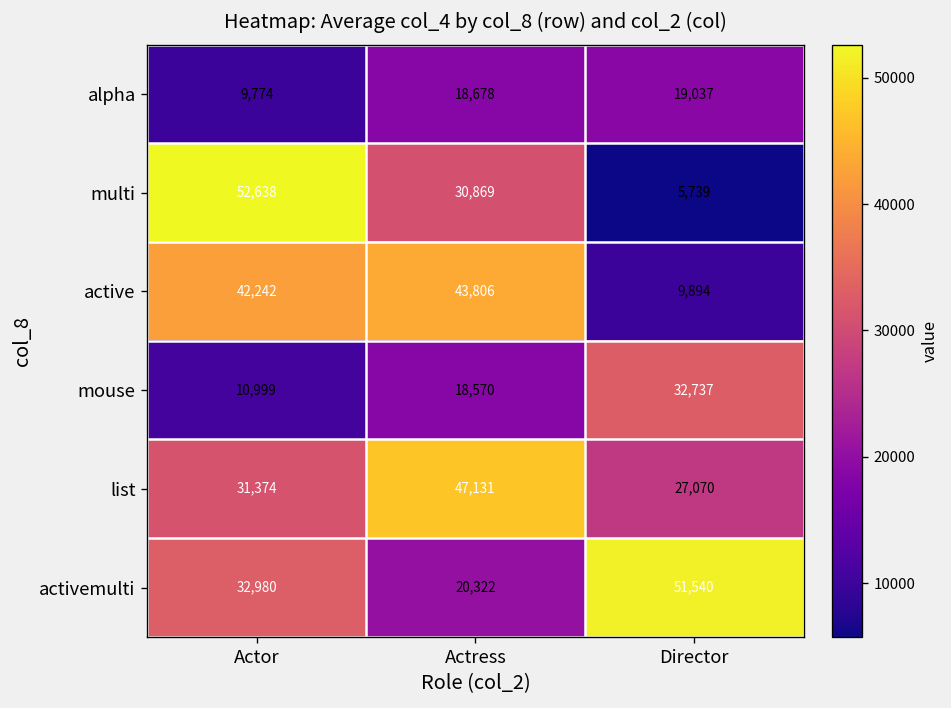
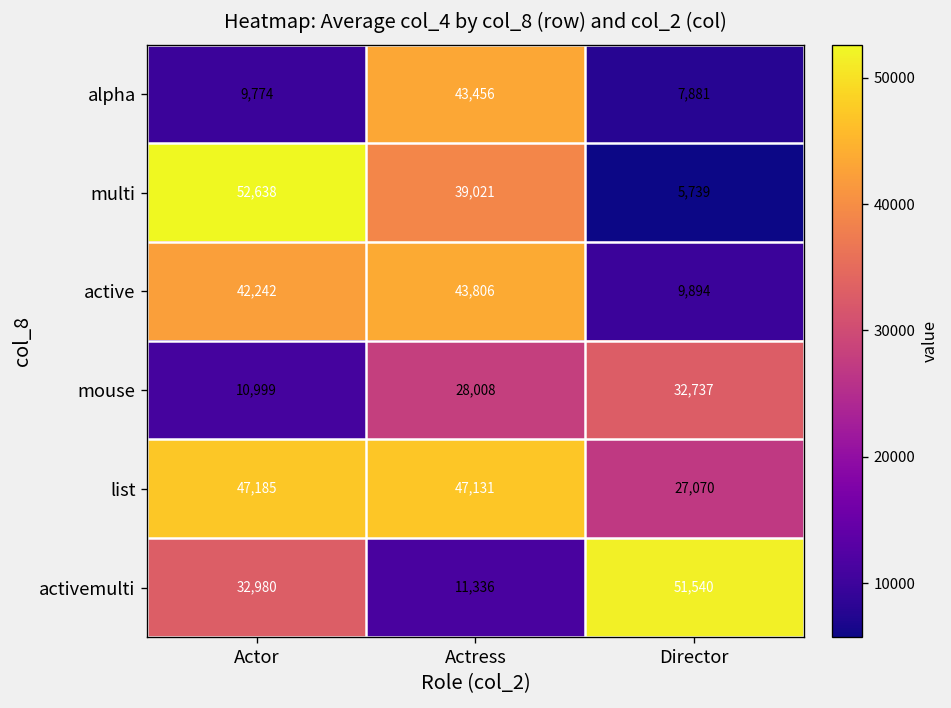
  {
    "alpha": {
      "Actor": "9,774",
-     "Actress": "18,678",
-     "Director": "19,037"
+     "Actress": "43,456",
+     "Director": "7,881"
    },
    "multi": {
      "Actor": "52,638",
-     "Actress": "30,869",
+     "Actress": "39,021",
      "Director": "5,739"
    },
    "active": {
      "Actor": "42,242",
      "Actress": "43,806",
      "Director": "9,894"
    },
    "mouse": {
      "Actor": "10,999",
-     "Actress": "18,570",
+     "Actress": "28,008",
      "Director": "32,737"
    },
    "list": {
-     "Actor": "31,374",
+     "Actor": "47,185",
      "Actress": "47,131",
      "Director": "27,070"
    },
    "activemulti": {
      "Actor": "32,980",
-     "Actress": "20,322",
+     "Actress": "11,336",
      "Director": "51,540"
    }
  }
